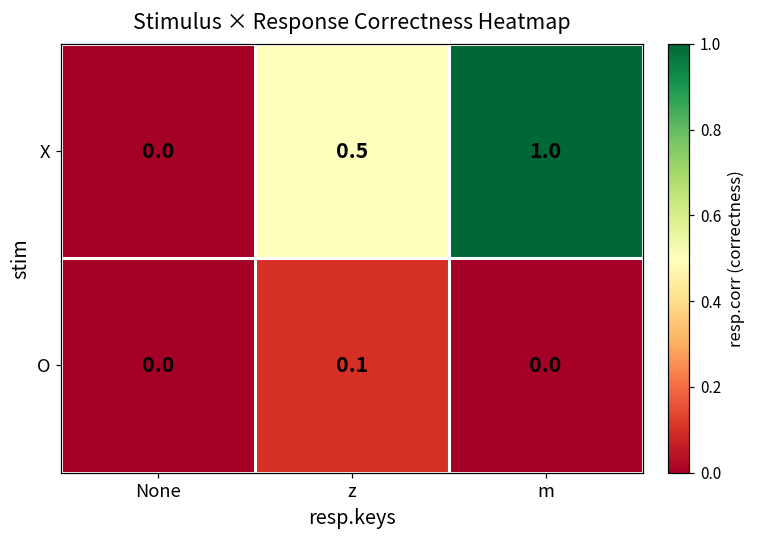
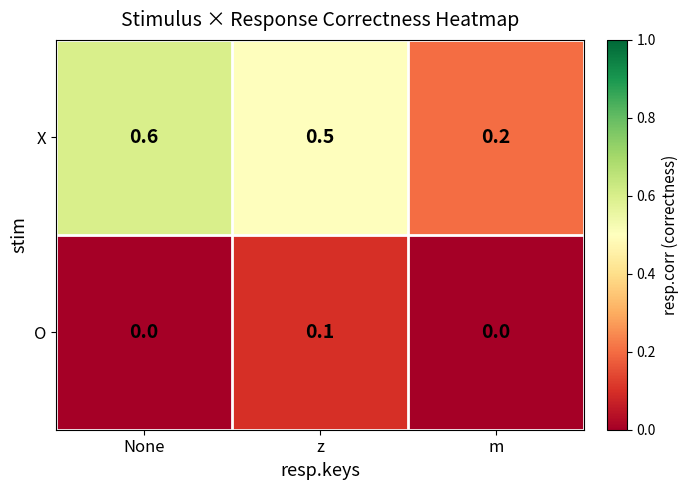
  {
    "X": {
-     "None": 0.0,
+     "None": 0.6,
      "z": 0.5,
-     "m": 1.0
+     "m": 0.2
    },
    "O": {
      "None": 0.0,
      "z": 0.1,
      "m": 0.0
    }
  }
